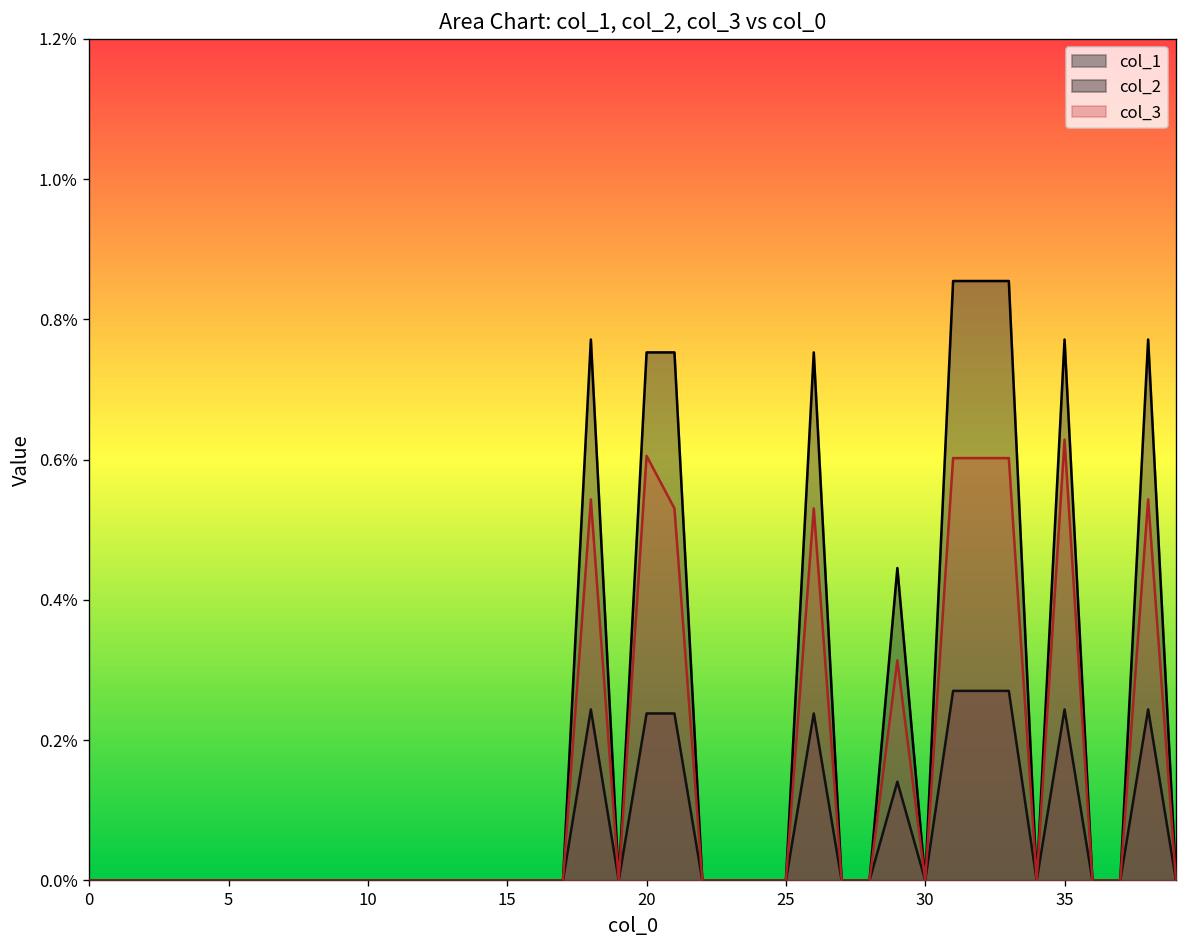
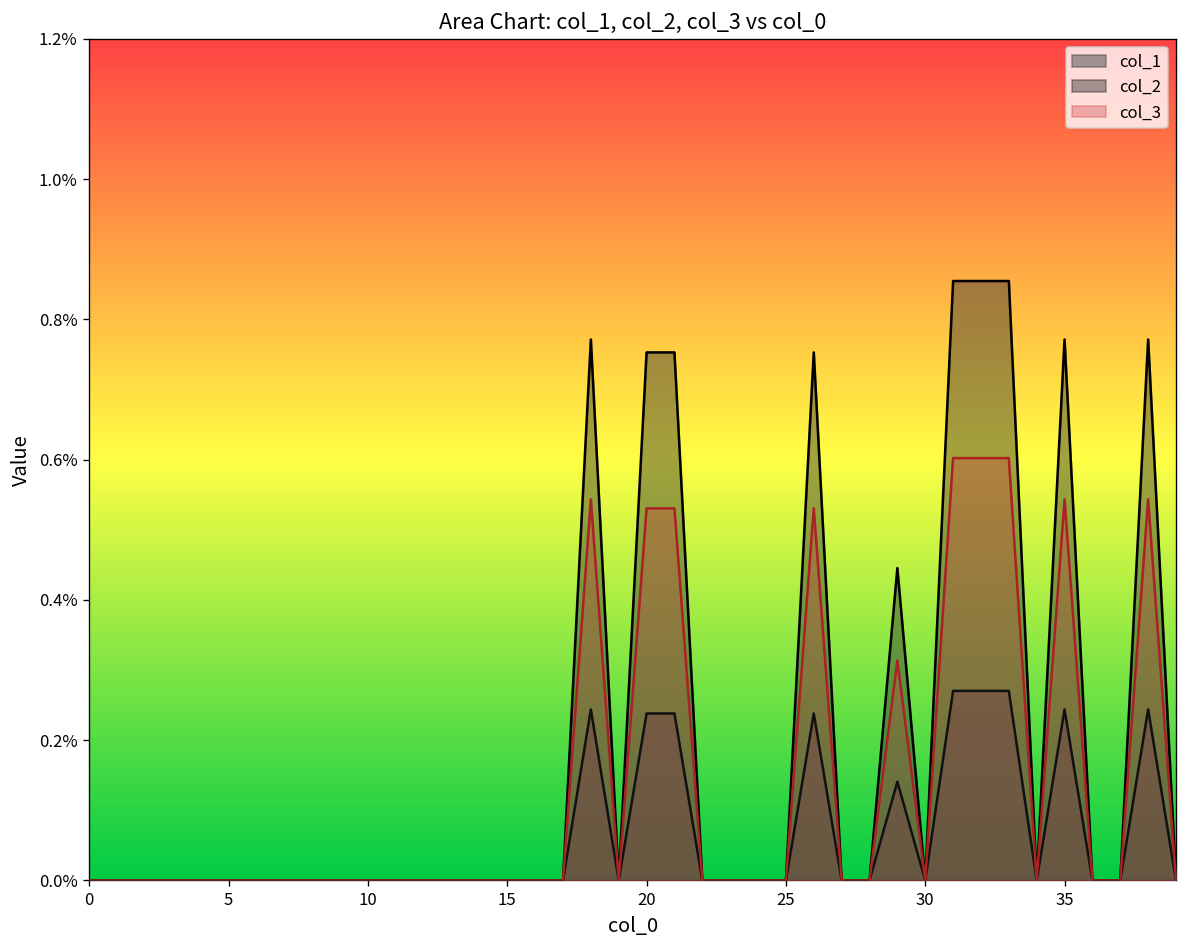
  {
    "col_3": {
-     "20": "0.61%",
-     "35": "0.63%"
+     "20": "0.53%",
+     "35": "0.54%"
    }
  }
